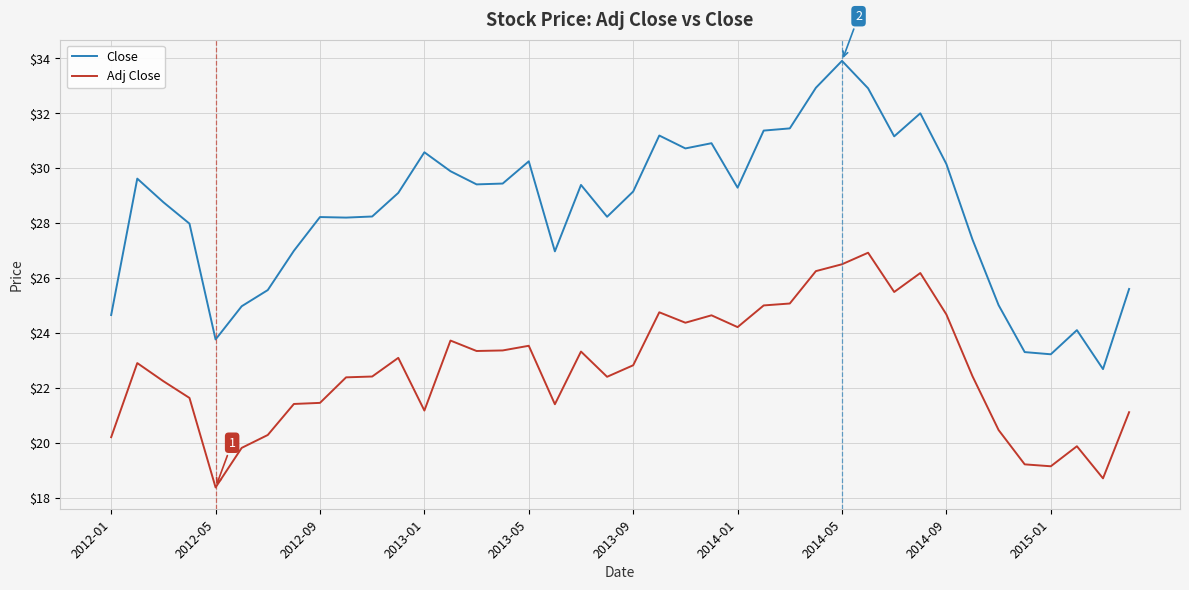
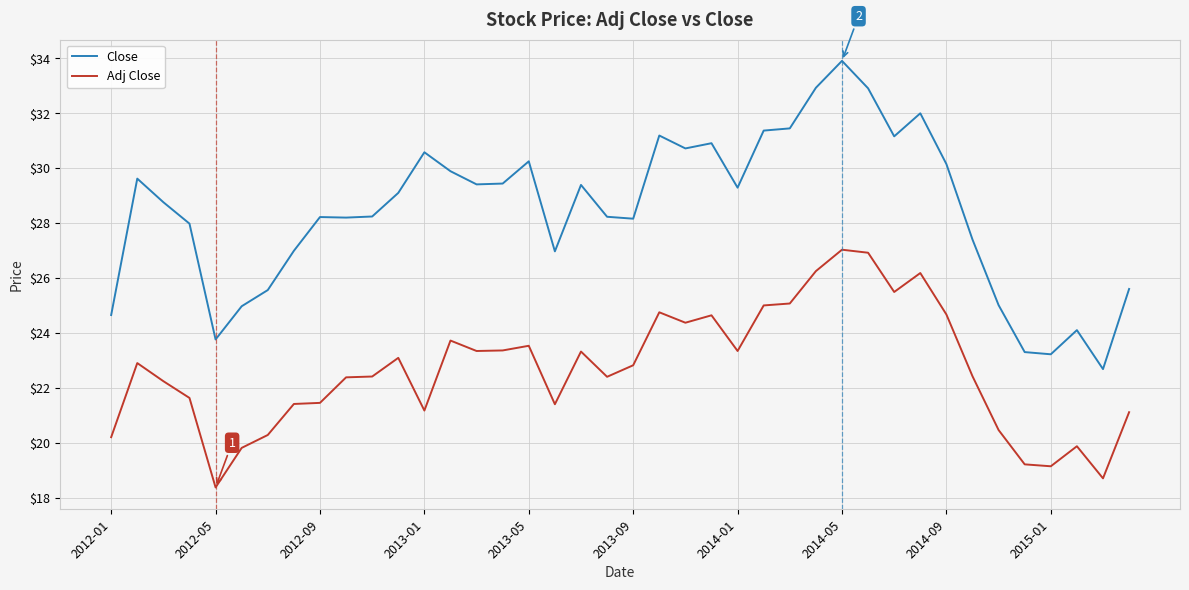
  {
    "Close": {
      "2012-01": "$24.7",
      "2012-05": "$23.8",
      "2012-09": "$28.2",
      "2013-01": "$30.6",
      "2013-05": "$30.3",
-     "2013-09": "$29.2",
+     "2013-09": "$28.2",
      "2014-01": "$29.3",
      "2014-05": "$33.9",
      "2014-09": "$30.2",
      "2015-01": "$23.2"
    },
    "Adj Close": {
      "2012-01": "$20.2",
      "2012-05": "$18.4",
      "2012-09": "$21.5",
      "2013-01": "$21.2",
      "2013-05": "$23.5",
      "2013-09": "$22.8",
-     "2014-01": "$24.2",
-     "2014-05": "$26.5",
+     "2014-01": "$23.3",
+     "2014-05": "$27.0",
      "2014-09": "$24.7",
      "2015-01": "$19.1"
    }
  }
